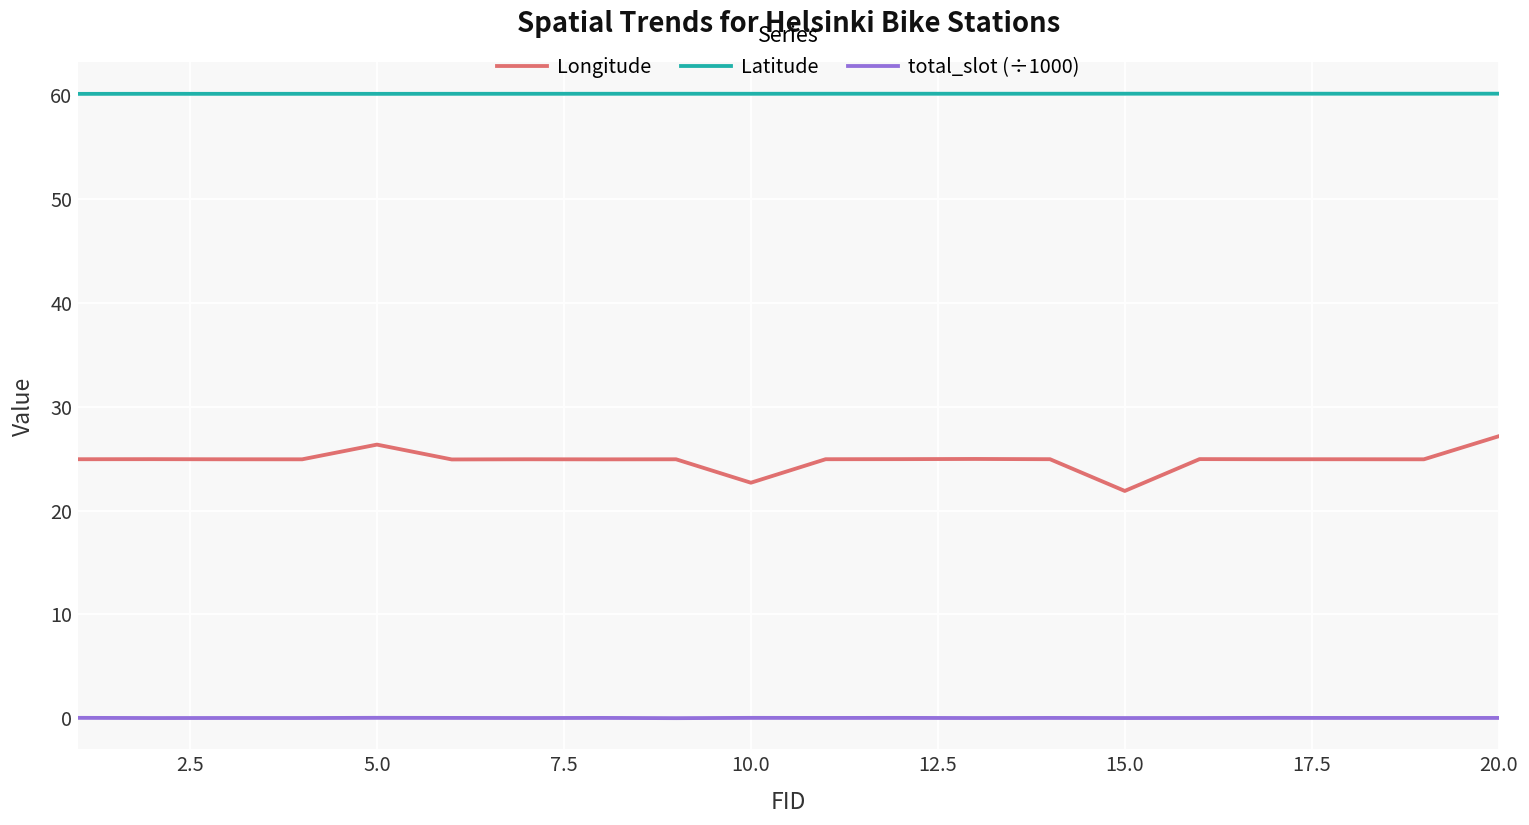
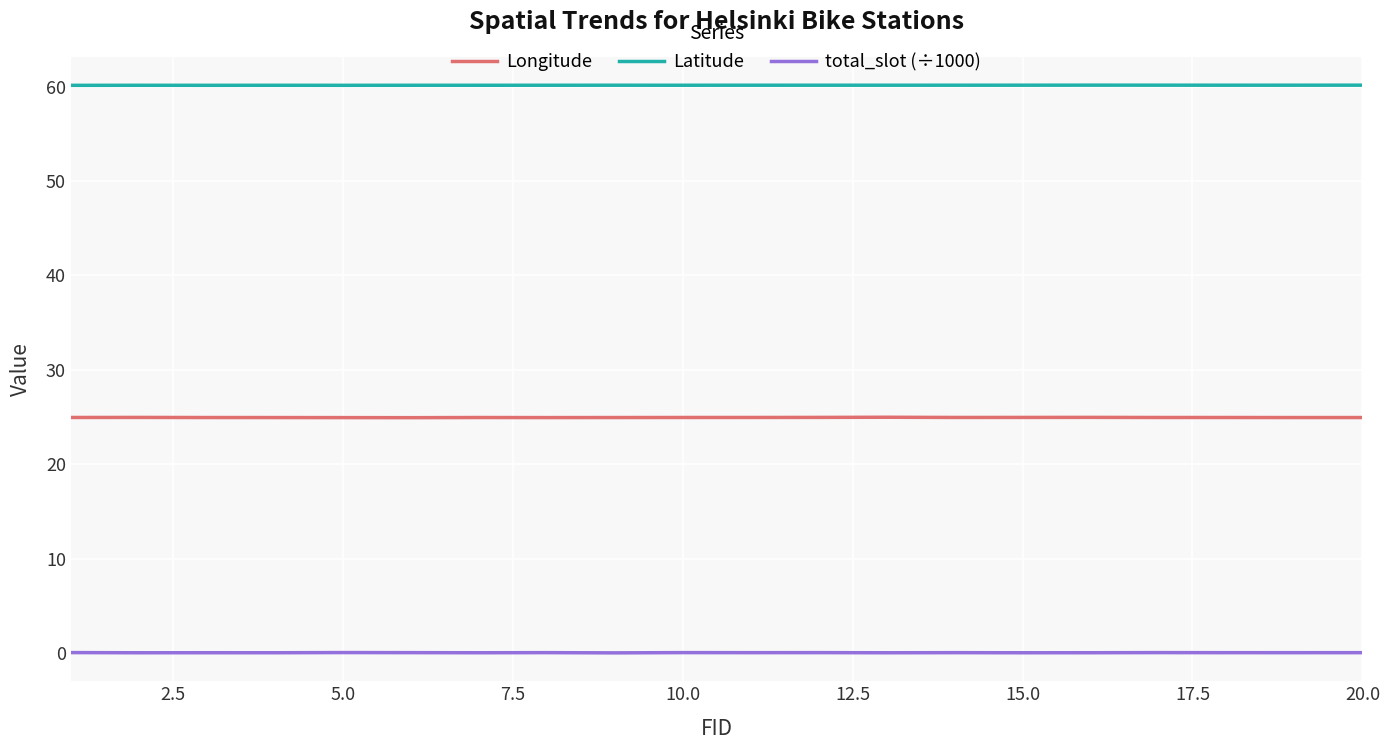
  {
    "Longitude": {
-     "5.0": 26,
-     "10.0": 23,
-     "15.0": 22,
-     "20.0": 27
+     "5.0": 25,
+     "10.0": 25,
+     "15.0": 25,
+     "20.0": 25
    },
    "Latitude": {
      "5.0": 60,
      "10.0": 60,
      "15.0": 60,
      "20.0": 60
    },
    "total_slot (÷1000)": {
      "5.0": 0,
      "10.0": 0,
      "15.0": 0,
      "20.0": 0
    }
  }
